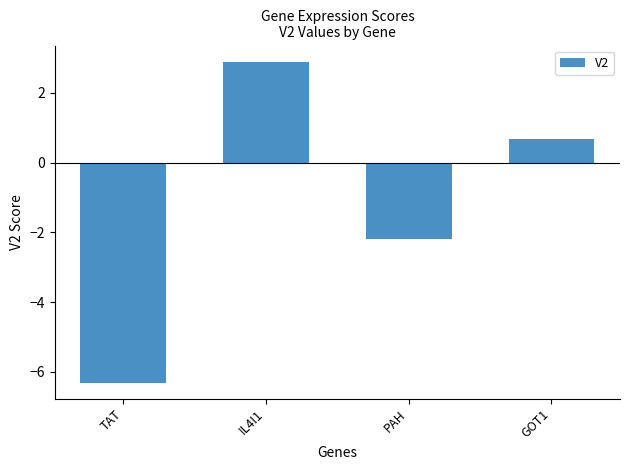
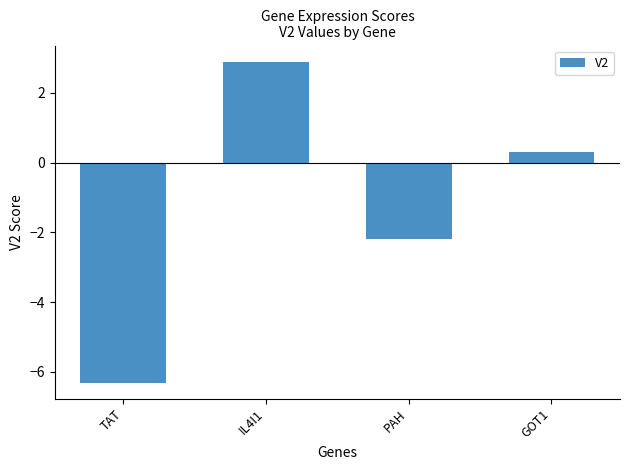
  {
    "TAT": -6.3,
    "IL4I1": 2.9,
    "PAH": -2.2,
-   "GOT1": 0.7
+   "GOT1": 0.3
  }
